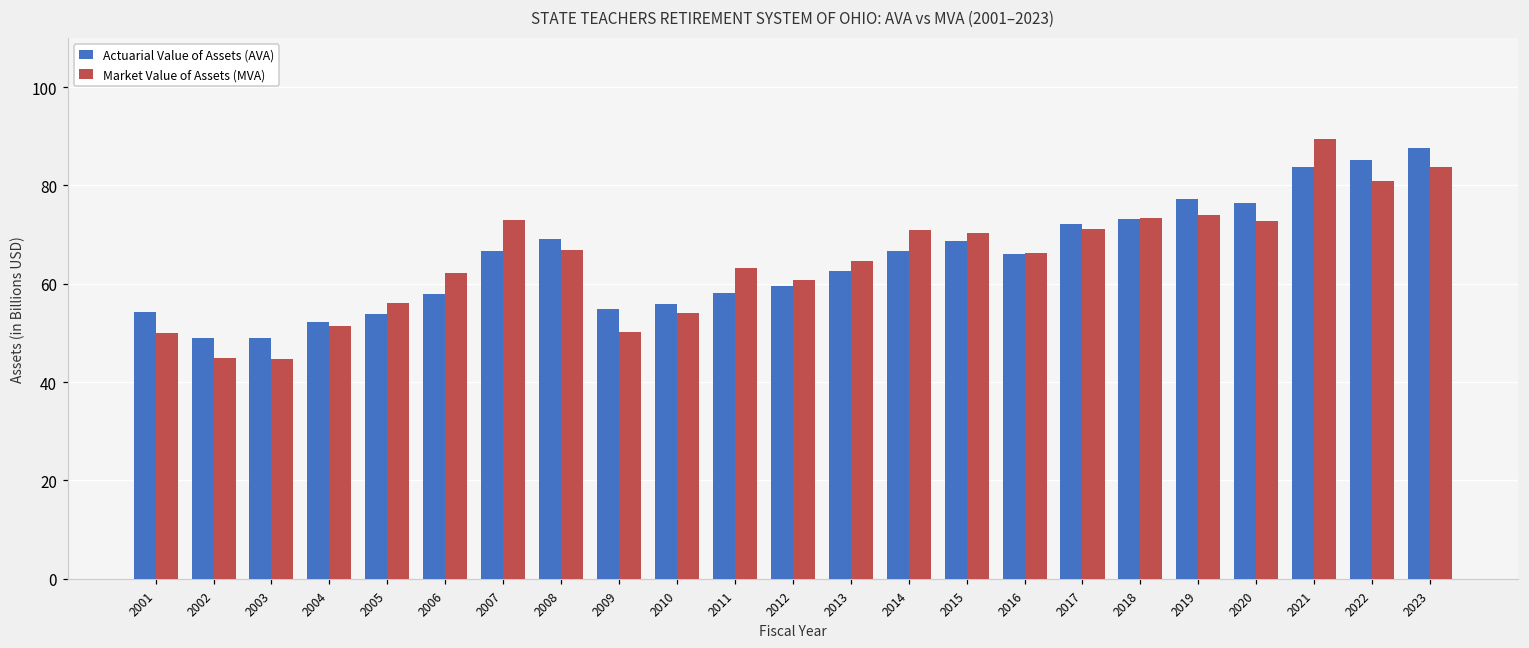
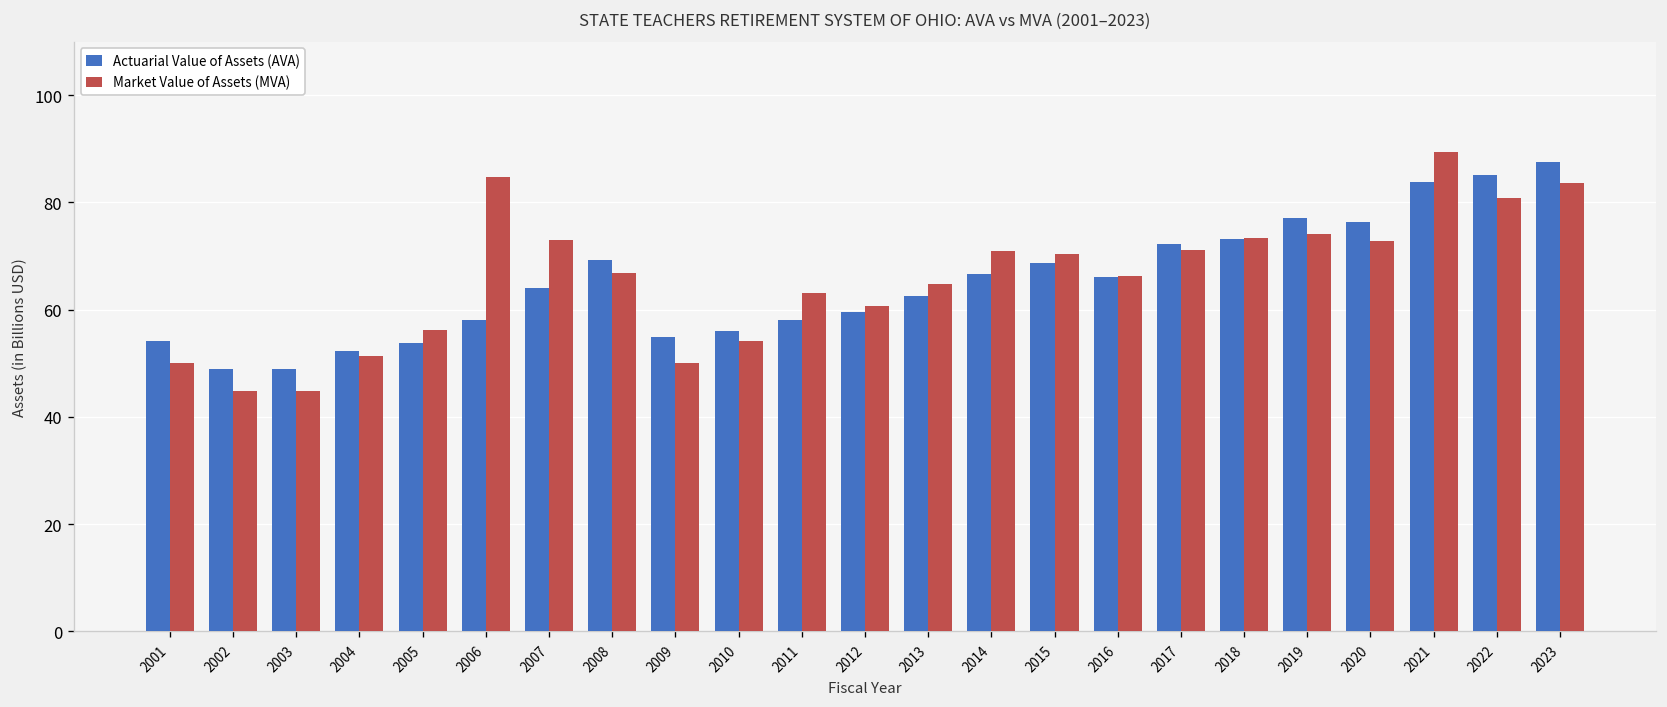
  {
    "Actuarial Value of Assets (AVA)": {
      "2001": 54,
      "2002": 49,
      "2003": 49,
      "2004": 52,
      "2005": 54,
      "2006": 58,
-     "2007": 67,
+     "2007": 64,
      "2008": 69,
      "2009": 55,
      "2010": 56,
      "2011": 58,
      "2012": 59,
      "2013": 63,
      "2014": 67,
      "2015": 69,
      "2016": 66,
      "2017": 72,
      "2018": 73,
      "2019": 77,
      "2020": 76,
      "2021": 84,
      "2022": 85,
      "2023": 88
    },
    "Market Value of Assets (MVA)": {
      "2001": 50,
      "2002": 45,
      "2003": 45,
      "2004": 51,
      "2005": 56,
-     "2006": 62,
+     "2006": 85,
      "2007": 73,
      "2008": 67,
      "2009": 50,
      "2010": 54,
      "2011": 63,
      "2012": 61,
      "2013": 65,
      "2014": 71,
      "2015": 70,
      "2016": 66,
      "2017": 71,
      "2018": 73,
      "2019": 74,
      "2020": 73,
      "2021": 89,
      "2022": 81,
      "2023": 84
    }
  }
